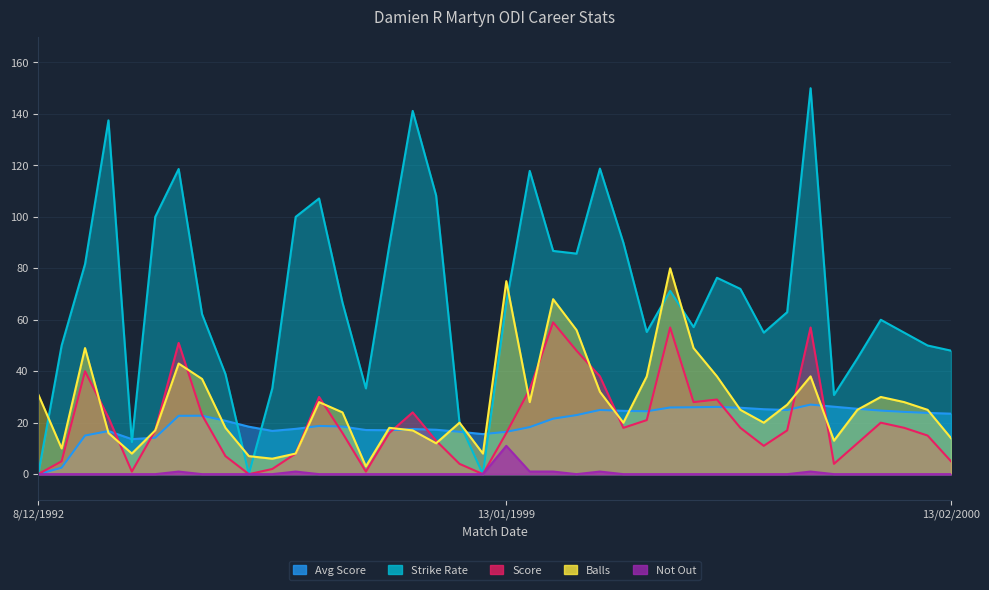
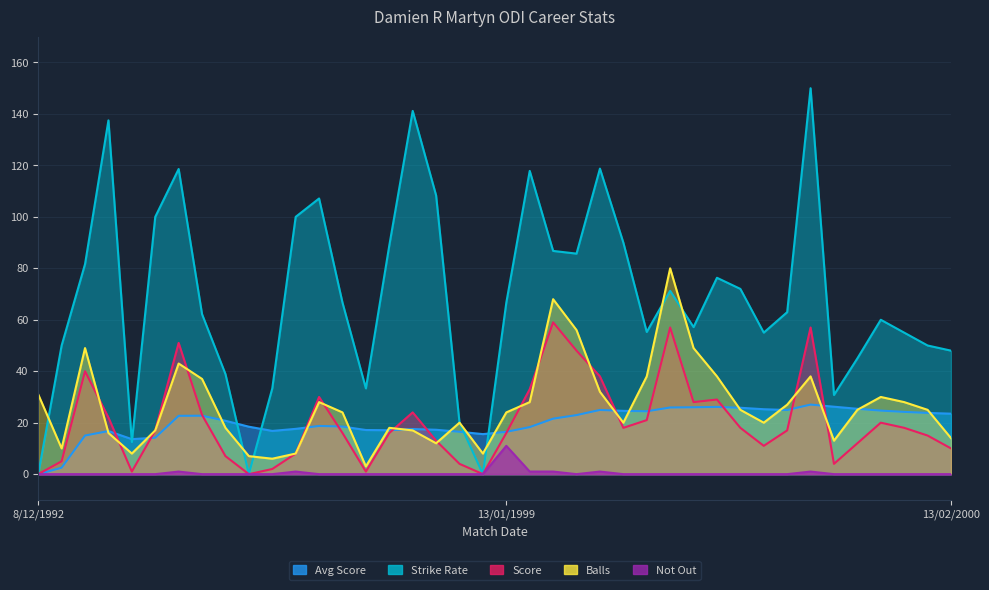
  {
    "Score": {
-     "13/02/2000": 5
+     "13/02/2000": 10
    },
    "Balls": {
      "8/12/1992": 31,
-     "13/01/1999": 75,
+     "13/01/1999": 24,
      "13/02/2000": 14
    },
    "Not Out": {
      "13/01/1999": 11,
      "13/02/2000": 0
    }
  }
